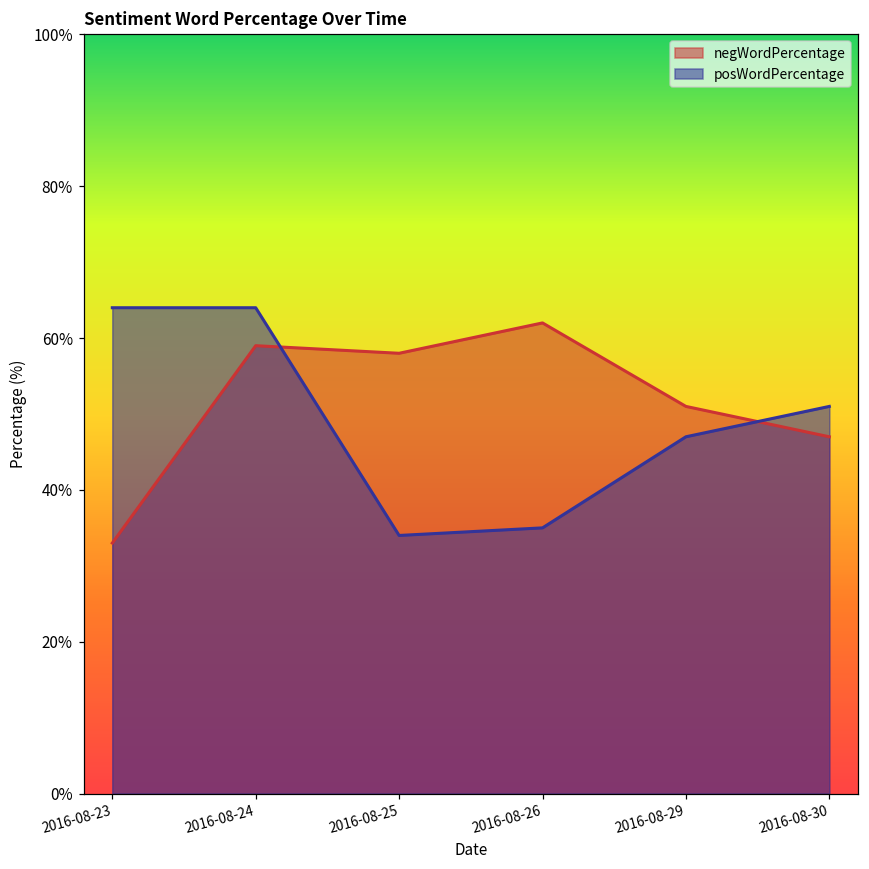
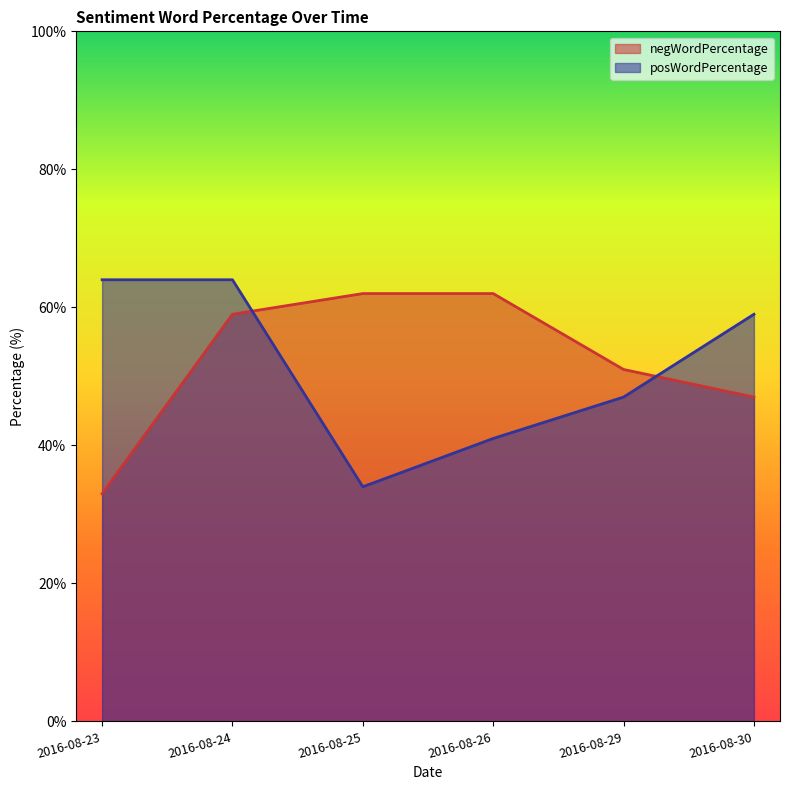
  {
    "negWordPercentage": {
      "2016-08-23": "33%",
      "2016-08-24": "59%",
-     "2016-08-25": "58%",
+     "2016-08-25": "62%",
      "2016-08-26": "62%",
      "2016-08-29": "51%",
      "2016-08-30": "47%"
    },
    "posWordPercentage": {
      "2016-08-23": "64%",
      "2016-08-24": "64%",
      "2016-08-25": "34%",
-     "2016-08-26": "35%",
+     "2016-08-26": "41%",
      "2016-08-29": "47%",
-     "2016-08-30": "51%"
+     "2016-08-30": "59%"
    }
  }
